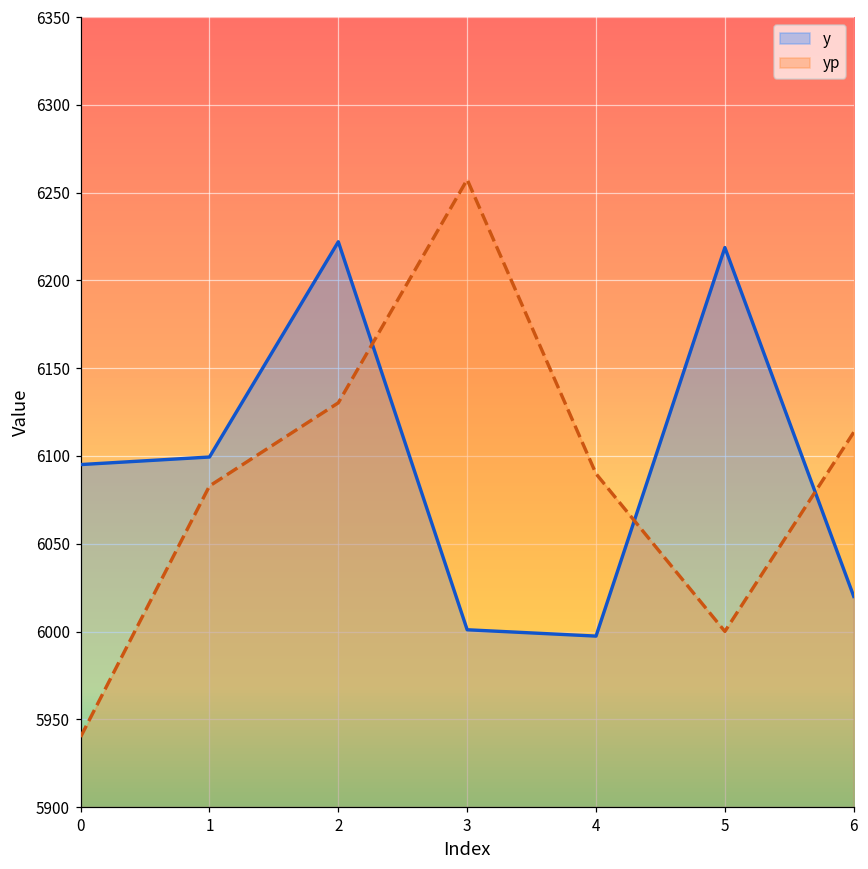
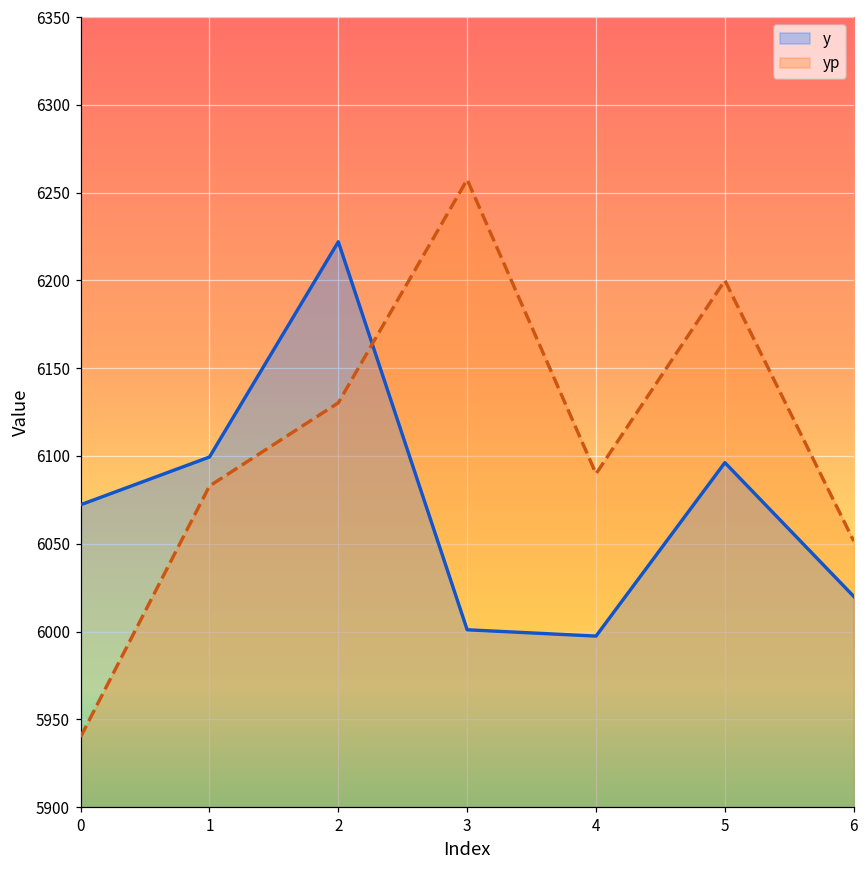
  {
    "y": {
-     "0": 6095,
+     "0": 6072,
      "1": 6099,
      "2": 6222,
      "3": 6001,
      "4": 5997,
-     "5": 6219,
+     "5": 6096,
      "6": 6020
    },
    "yp": {
      "0": 5940,
      "1": 6083,
      "2": 6130,
      "3": 6257,
      "4": 6090,
-     "5": 6000,
-     "6": 6113
+     "5": 6200,
+     "6": 6052
    }
  }
